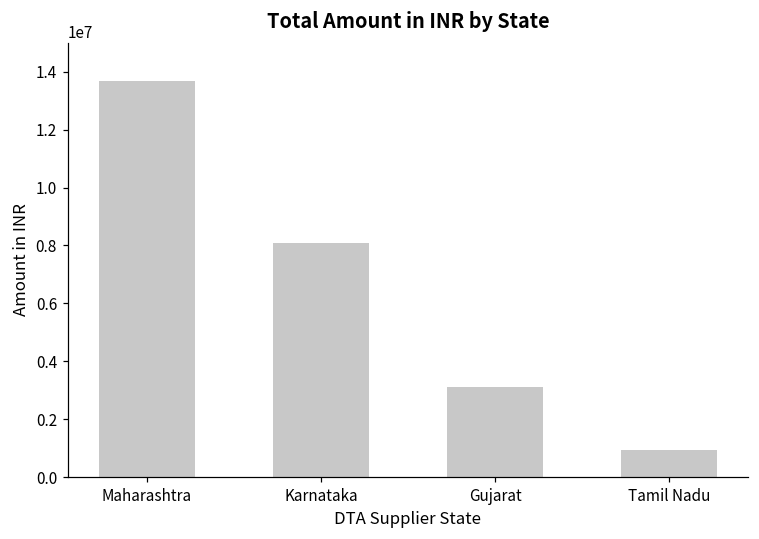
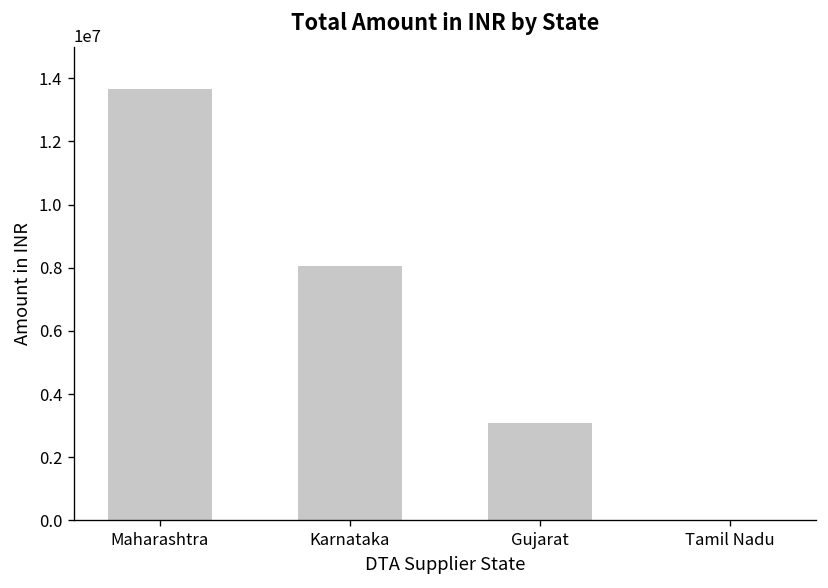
  {
    "Maharashtra": 13700000,
    "Karnataka": 8100000,
    "Gujarat": 3100000,
-   "Tamil Nadu": 900000
+   "Tamil Nadu": 0
  }
